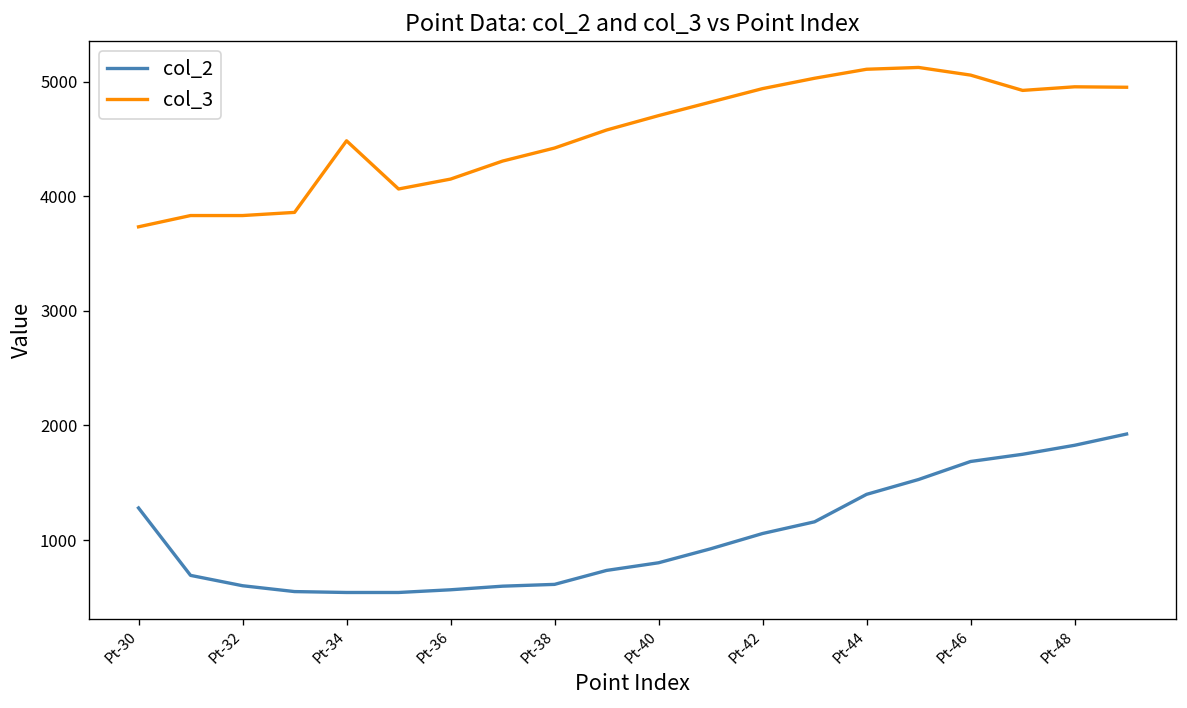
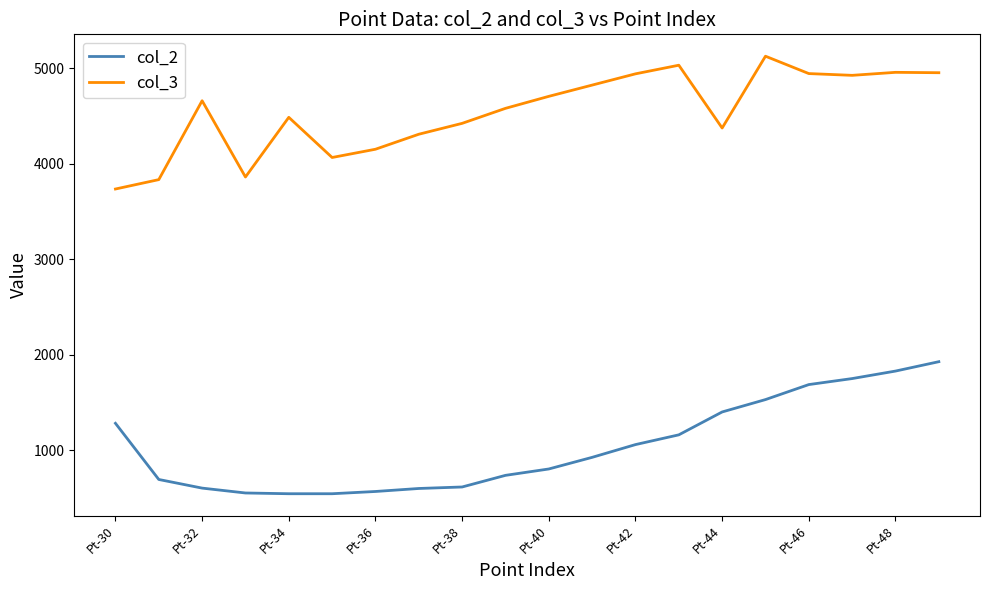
  {
    "col_2": {
      "Pt-30": 1300,
      "Pt-32": 600,
      "Pt-34": 500,
      "Pt-36": 600,
      "Pt-38": 600,
      "Pt-40": 800,
      "Pt-42": 1100,
      "Pt-44": 1400,
      "Pt-46": 1700,
      "Pt-48": 1800
    },
    "col_3": {
      "Pt-30": 3700,
-     "Pt-32": 3800,
+     "Pt-32": 4700,
      "Pt-34": 4500,
      "Pt-36": 4200,
      "Pt-38": 4400,
      "Pt-40": 4700,
      "Pt-42": 4900,
-     "Pt-44": 5100,
-     "Pt-46": 5100,
+     "Pt-44": 4400,
+     "Pt-46": 4900,
      "Pt-48": 5000
    }
  }
